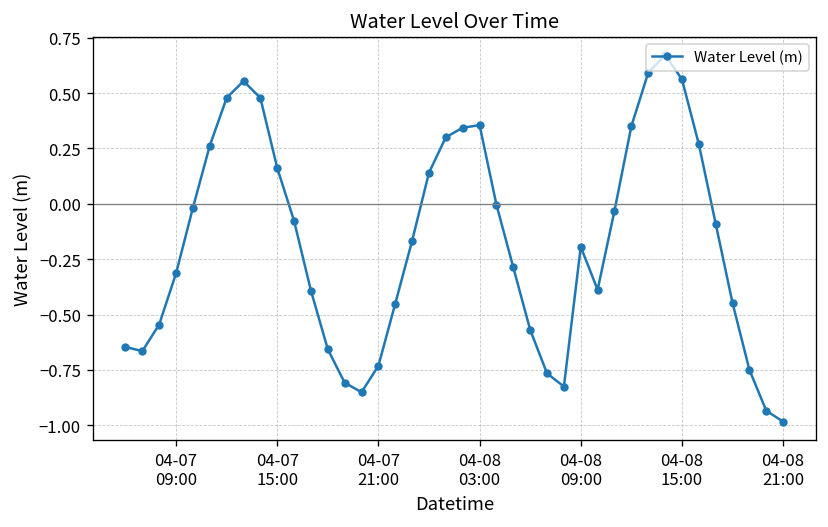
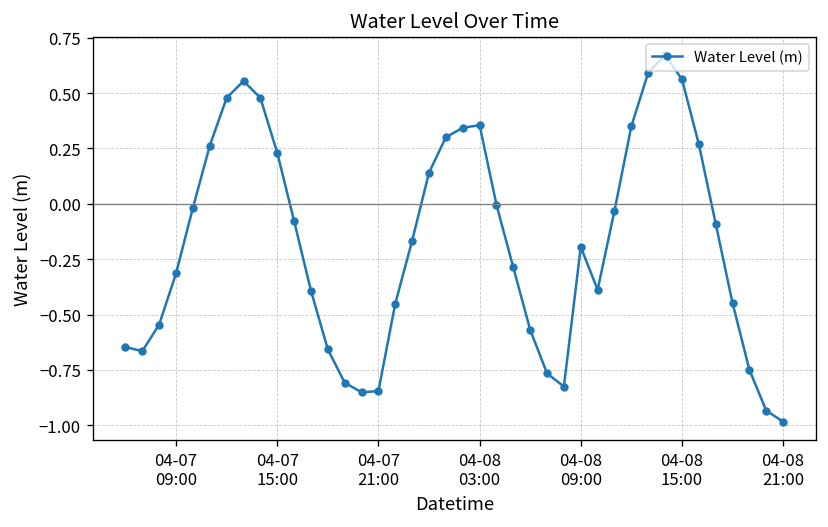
  {
    "04-07 09:00": -0.31,
-   "04-07 15:00": 0.16,
-   "04-07 21:00": -0.73,
+   "04-07 15:00": 0.23,
+   "04-07 21:00": -0.85,
    "04-08 03:00": 0.36,
    "04-08 09:00": -0.19,
    "04-08 15:00": 0.56,
    "04-08 21:00": -0.98
  }
